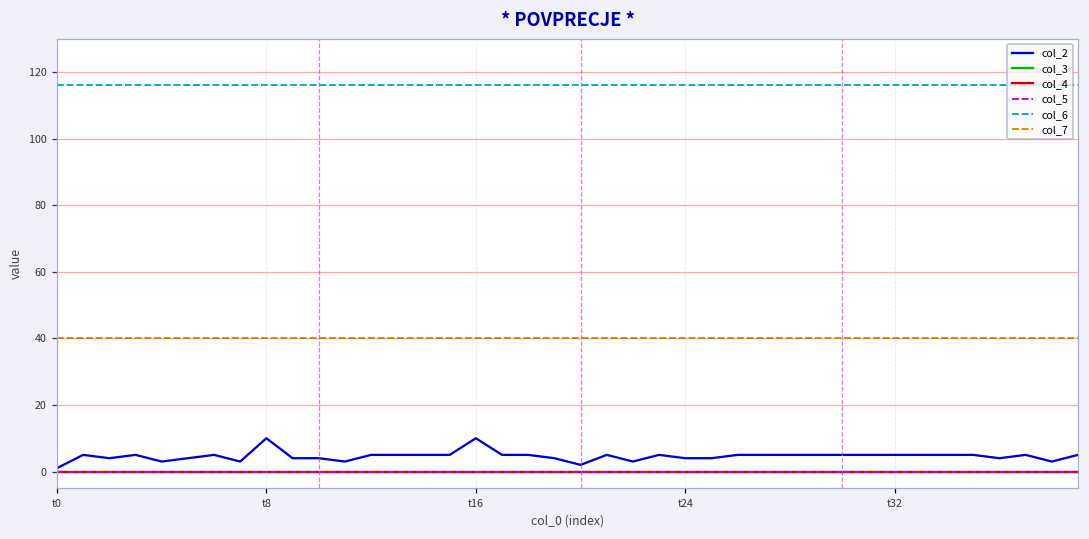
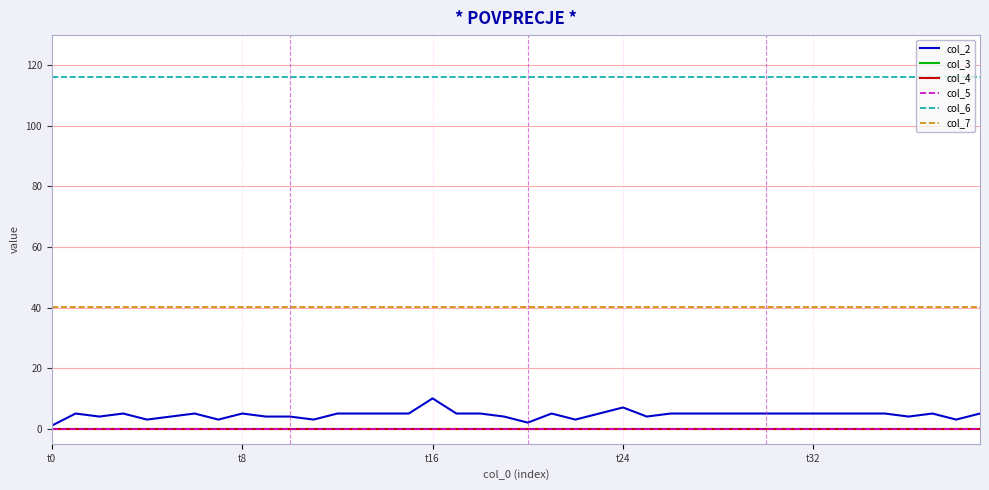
  {
    "col_2": {
      "t0": 1,
-     "t8": 10,
+     "t8": 5,
      "t16": 10,
-     "t24": 4,
+     "t24": 7,
      "t32": 5
    },
    "col_5": {
      "t0": 0,
      "t8": 0,
      "t16": 0,
      "t24": 0,
      "t32": 0
    },
    "col_6": {
      "t0": 116,
      "t8": 116,
      "t16": 116,
      "t24": 116,
      "t32": 116
    },
    "col_7": {
      "t0": 40,
      "t8": 40,
      "t16": 40,
      "t24": 40,
      "t32": 40
    }
  }
